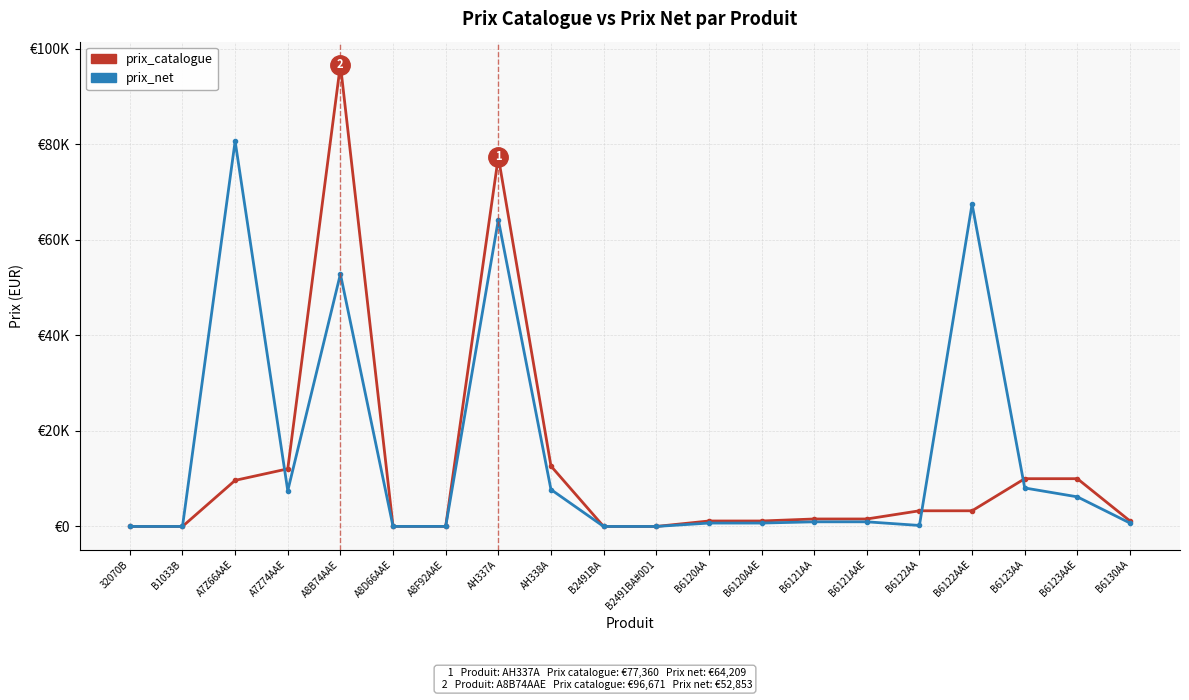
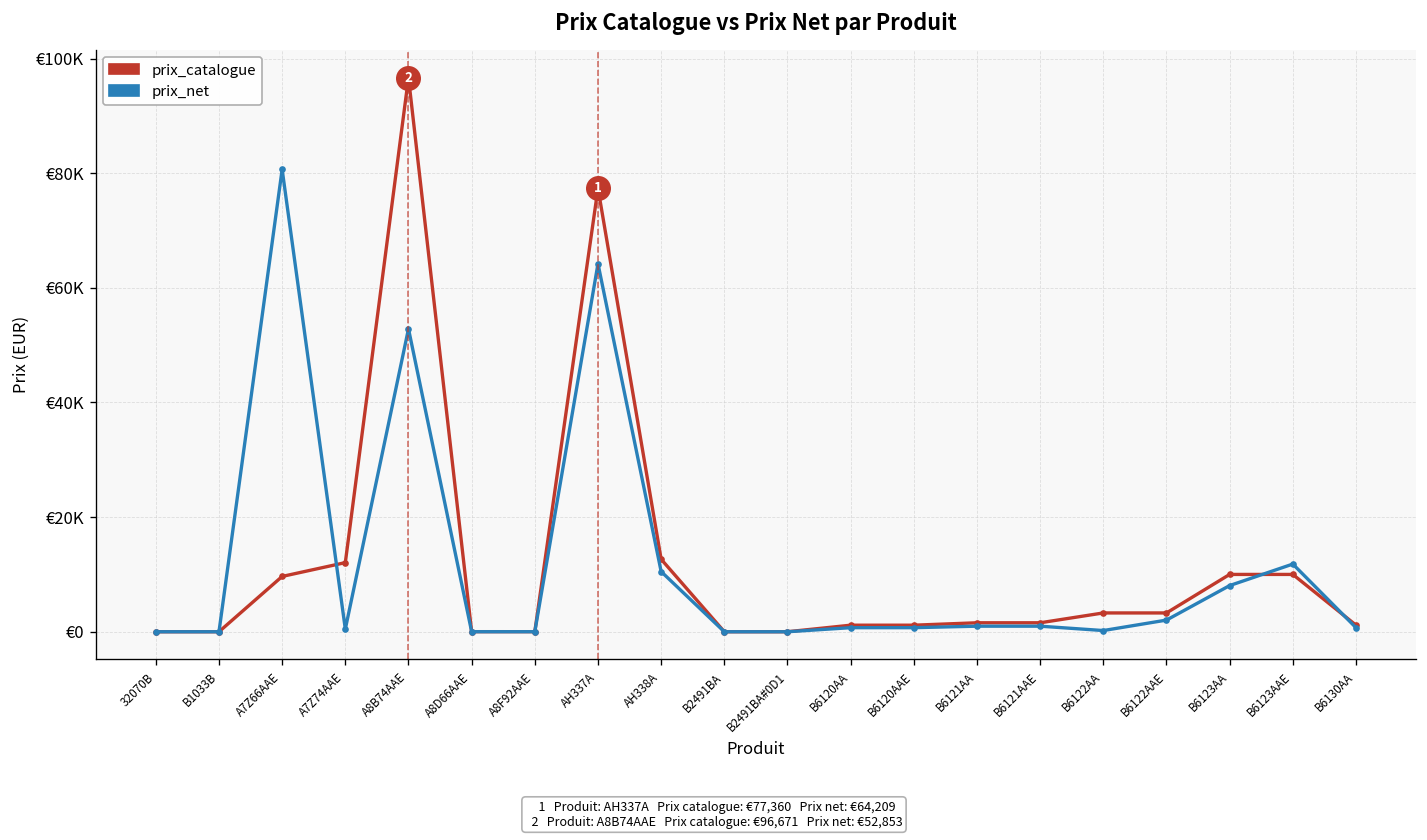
  {
    "prix_net": {
      "A7Z66AAE": "€81000",
-     "A7Z74AAE": "€7000",
+     "A7Z74AAE": "€0",
      "A8B74AAE": "€53000",
      "AH337A": "€64000",
-     "AH338A": "€8000",
+     "AH338A": "€10000",
      "B6121AA": "€1000",
      "B6121AAE": "€1000",
      "B6122AA": "€0",
-     "B6122AAE": "€67000",
+     "B6122AAE": "€2000",
      "B6123AA": "€8000",
-     "B6123AAE": "€6000"
+     "B6123AAE": "€12000"
    }
  }
